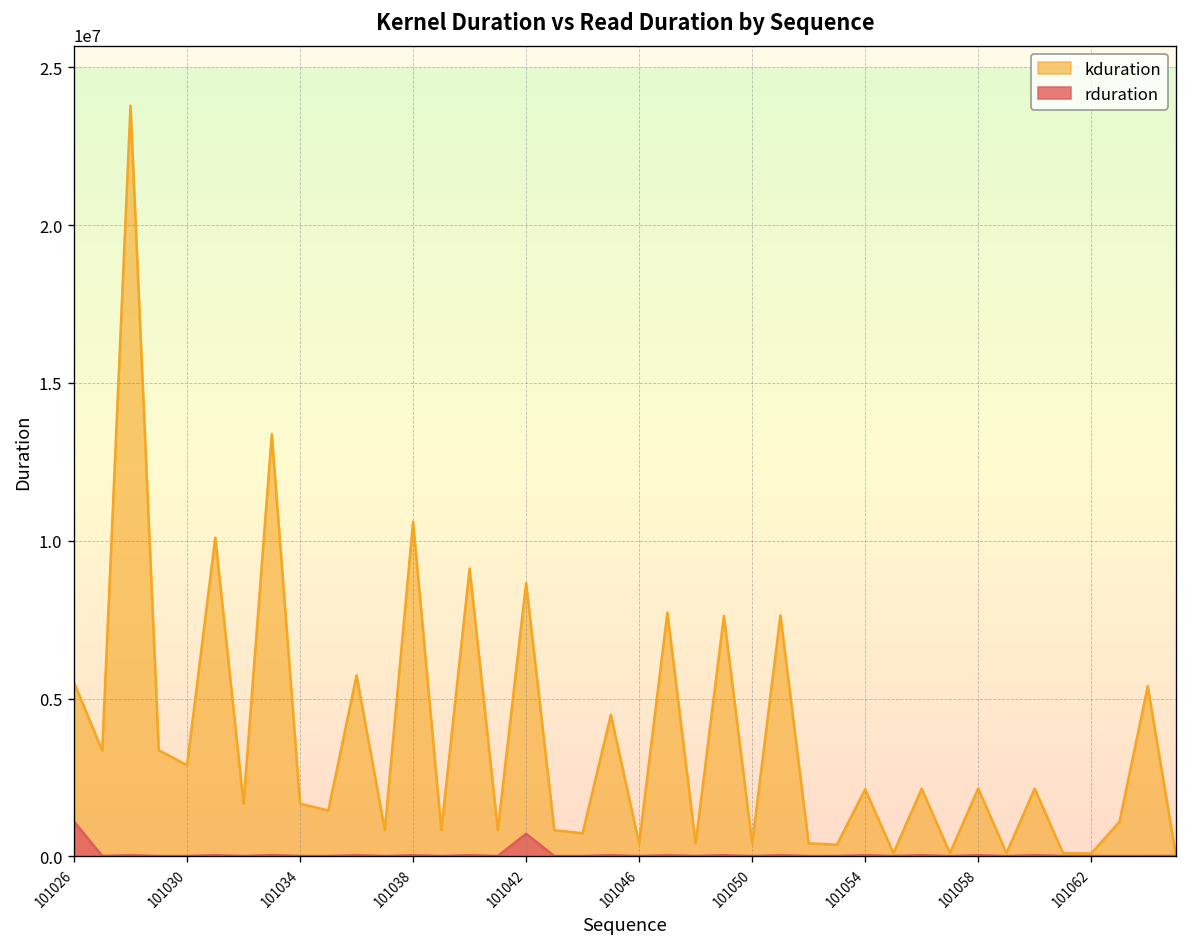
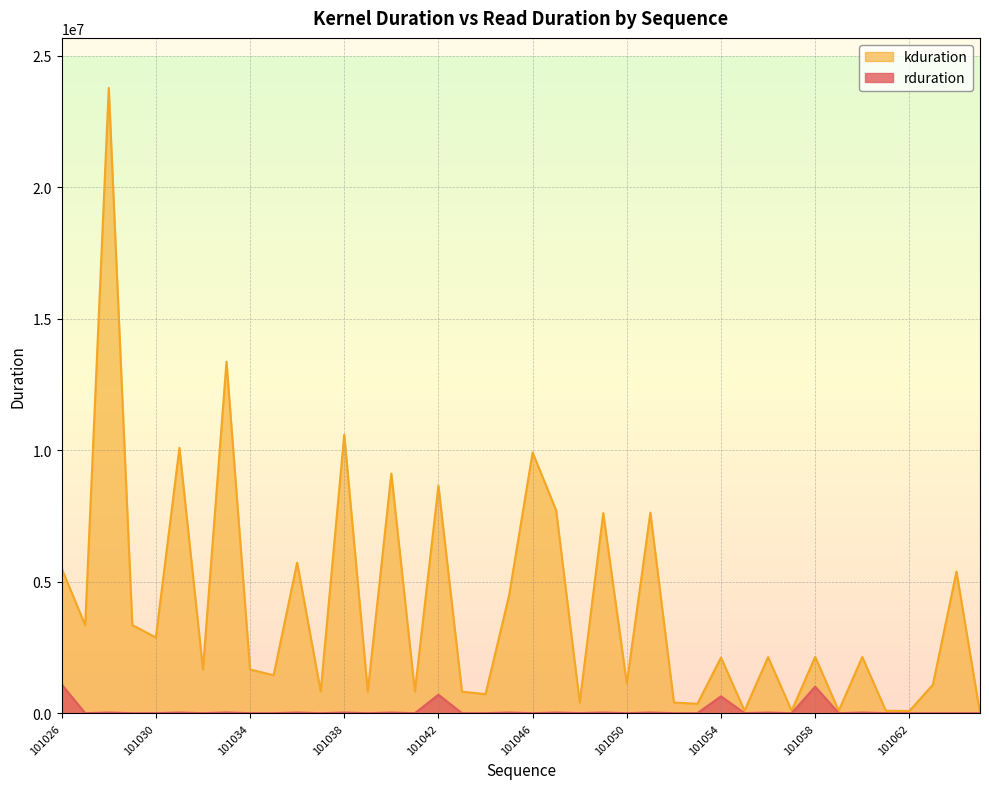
  {
    "kduration": {
      "101026": 5500000,
      "101030": 2900000,
      "101034": 1700000,
      "101038": 10600000,
      "101042": 8700000,
-     "101046": 400000,
-     "101050": 400000,
+     "101046": 9900000,
+     "101050": 1100000,
      "101054": 2100000,
      "101058": 2200000
    },
    "rduration": {
      "101026": 1100000,
      "101030": 0,
      "101034": 0,
      "101038": 0,
      "101042": 700000,
      "101046": 0,
      "101050": 0,
-     "101054": 0,
-     "101058": 0
+     "101054": 700000,
+     "101058": 1000000
    }
  }
